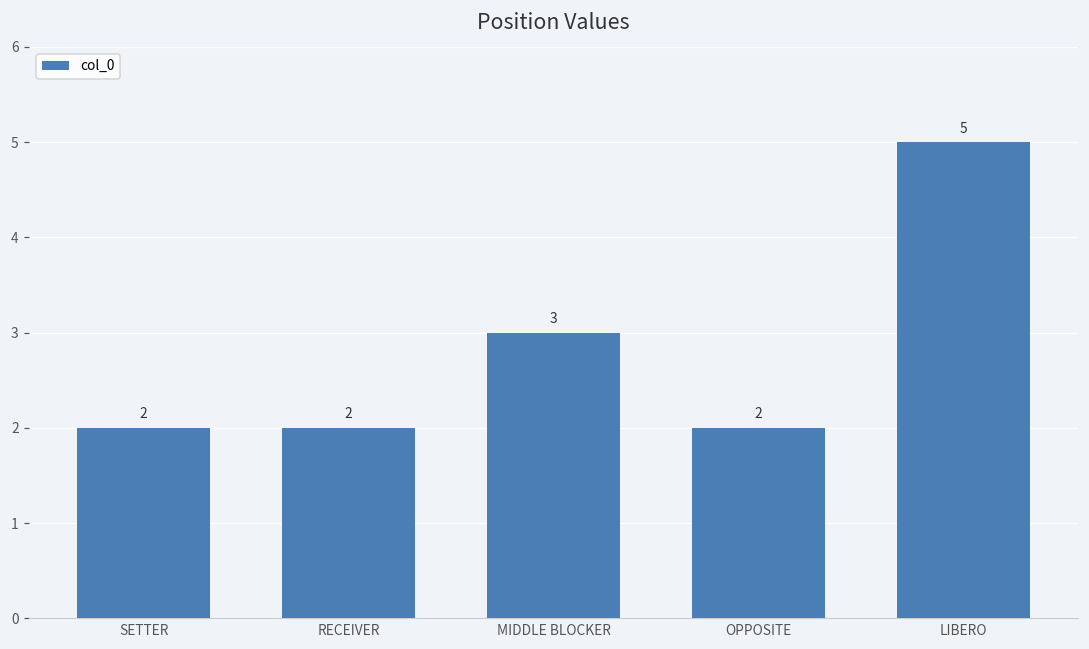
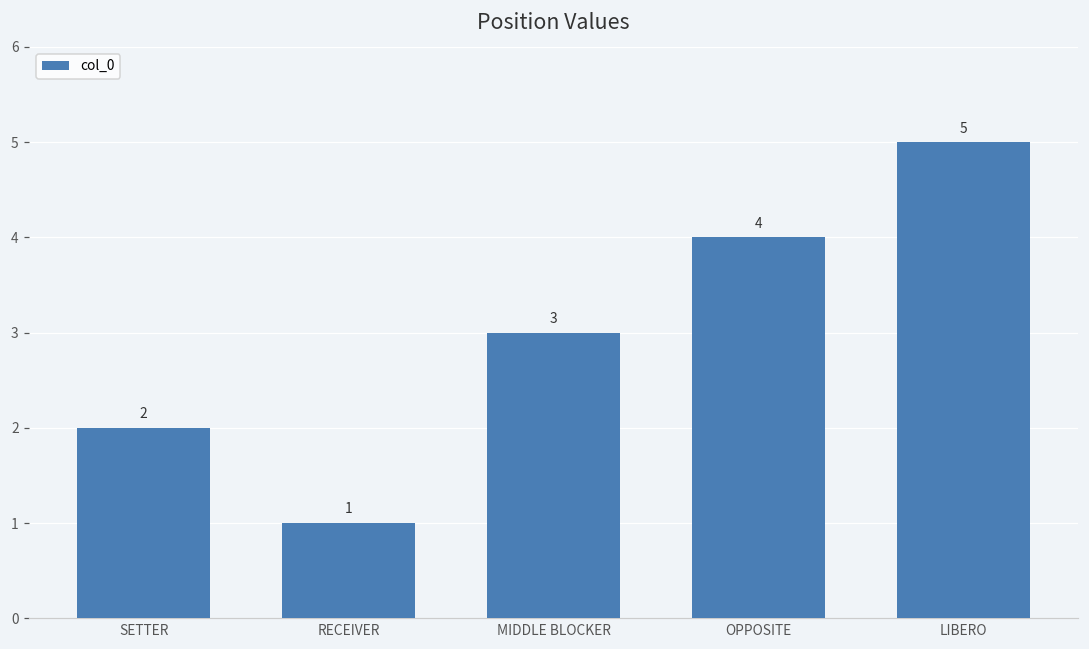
  {
    "SETTER": 2,
-   "RECEIVER": 2,
+   "RECEIVER": 1,
    "MIDDLE BLOCKER": 3,
-   "OPPOSITE": 2,
+   "OPPOSITE": 4,
    "LIBERO": 5
  }
